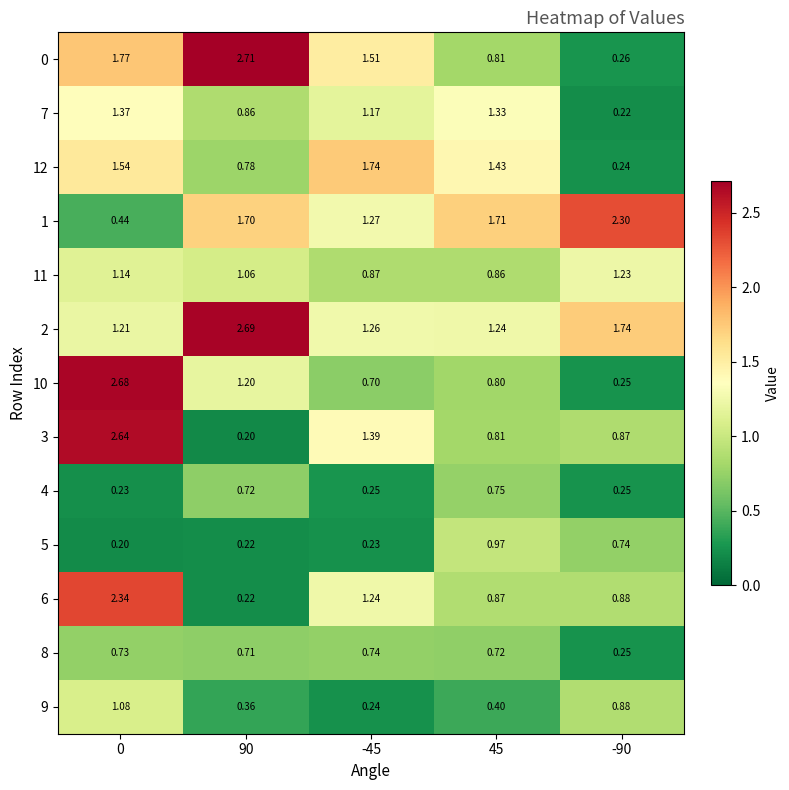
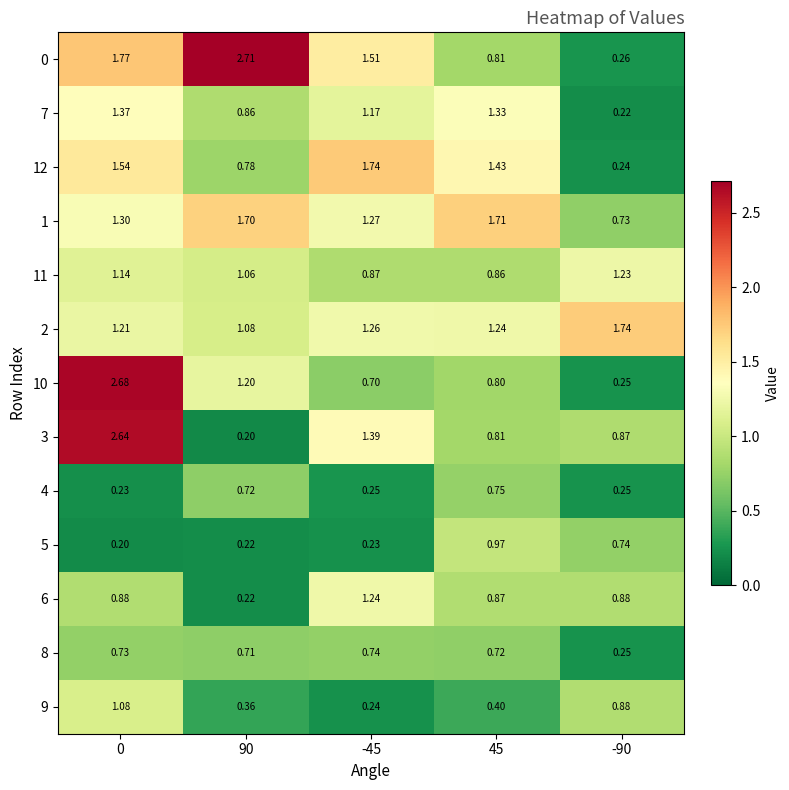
  {
    "0": {
      "0": 1.77,
      "90": 2.71,
      "-45": 1.51,
      "45": 0.81,
      "-90": 0.26
    },
    "7": {
      "0": 1.37,
      "90": 0.86,
      "-45": 1.17,
      "45": 1.33,
      "-90": 0.22
    },
    "12": {
      "0": 1.54,
      "90": 0.78,
      "-45": 1.74,
      "45": 1.43,
      "-90": 0.24
    },
    "1": {
-     "0": 0.44,
+     "0": 1.30,
      "90": 1.70,
      "-45": 1.27,
      "45": 1.71,
-     "-90": 2.30
+     "-90": 0.73
    },
    "11": {
      "0": 1.14,
      "90": 1.06,
      "-45": 0.87,
      "45": 0.86,
      "-90": 1.23
    },
    "2": {
      "0": 1.21,
-     "90": 2.69,
+     "90": 1.08,
      "-45": 1.26,
      "45": 1.24,
      "-90": 1.74
    },
    "10": {
      "0": 2.68,
      "90": 1.20,
      "-45": 0.70,
      "45": 0.80,
      "-90": 0.25
    },
    "3": {
      "0": 2.64,
      "90": 0.20,
      "-45": 1.39,
      "45": 0.81,
      "-90": 0.87
    },
    "4": {
      "0": 0.23,
      "90": 0.72,
      "-45": 0.25,
      "45": 0.75,
      "-90": 0.25
    },
    "5": {
      "0": 0.20,
      "90": 0.22,
      "-45": 0.23,
      "45": 0.97,
      "-90": 0.74
    },
    "6": {
-     "0": 2.34,
+     "0": 0.88,
      "90": 0.22,
      "-45": 1.24,
      "45": 0.87,
      "-90": 0.88
    },
    "8": {
      "0": 0.73,
      "90": 0.71,
      "-45": 0.74,
      "45": 0.72,
      "-90": 0.25
    },
    "9": {
      "0": 1.08,
      "90": 0.36,
      "-45": 0.24,
      "45": 0.40,
      "-90": 0.88
    }
  }
